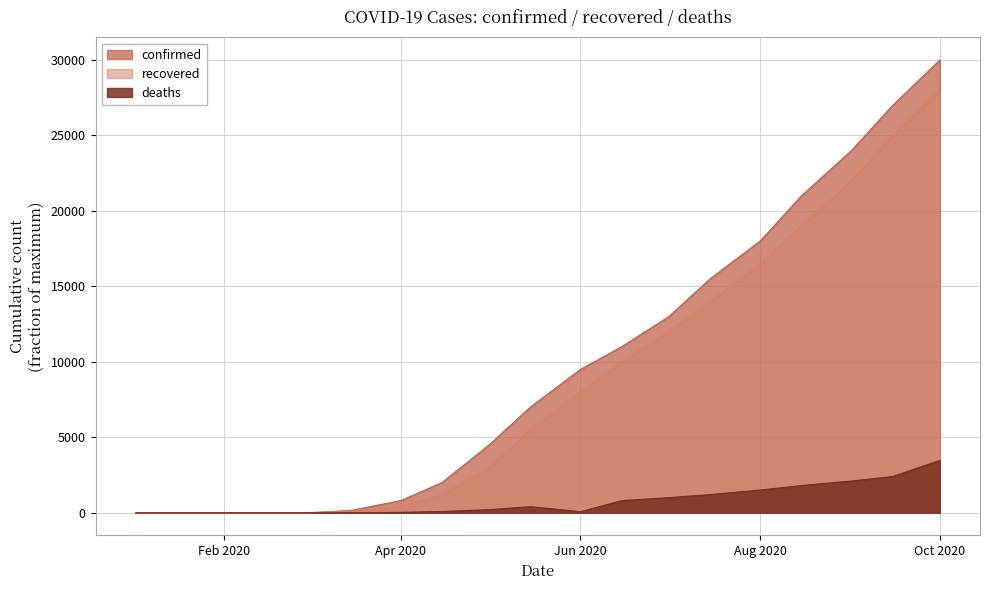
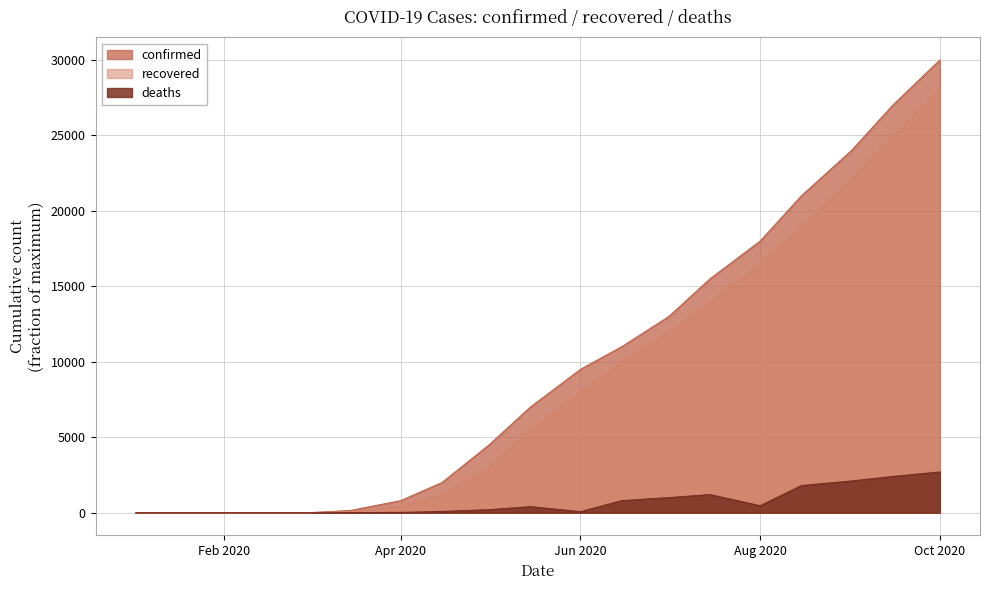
  {
    "deaths": {
      "Apr 2020": 0,
      "Jun 2020": 100,
-     "Aug 2020": 1500,
-     "Oct 2020": 3500
+     "Aug 2020": 500,
+     "Oct 2020": 2700
    }
  }
